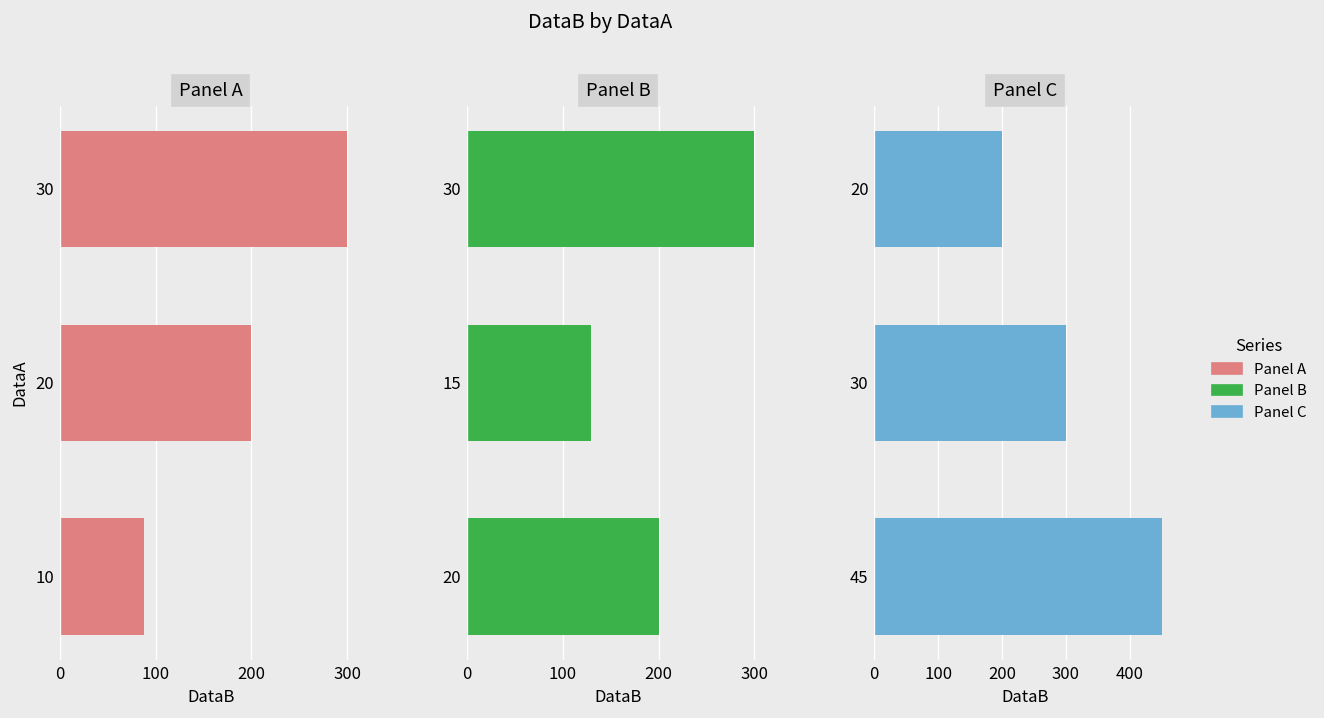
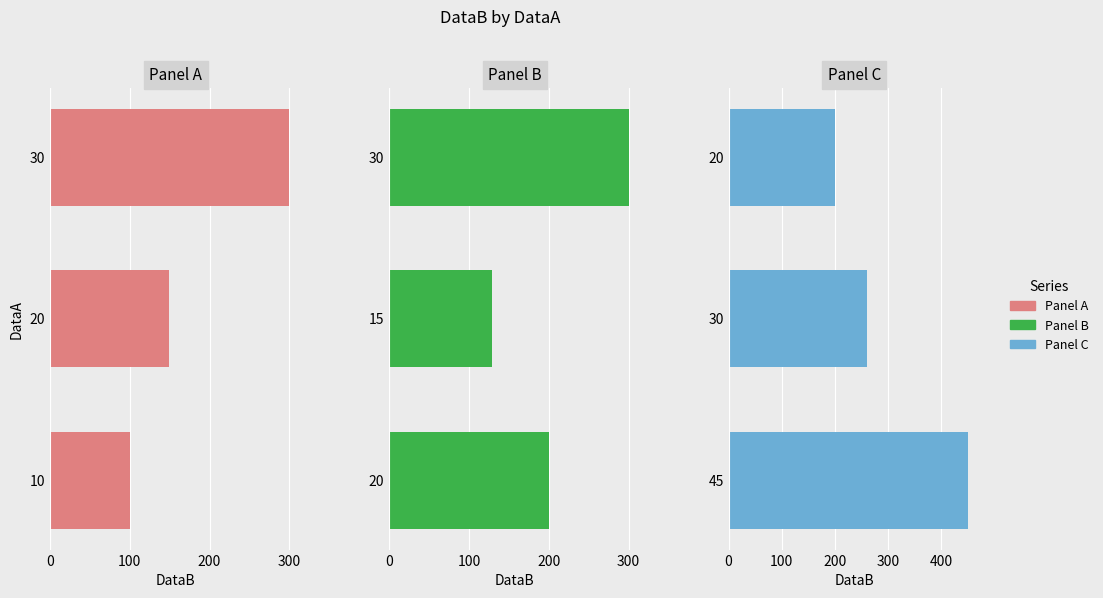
  {
    "Panel A": {
      "30": 300,
-     "20": 200,
-     "10": 90
+     "20": 150,
+     "10": 100
    },
    "Panel B": {
      "30": 300,
      "15": 130,
      "20": 200
    },
    "Panel C": {
      "20": 200,
-     "30": 300,
+     "30": 260,
      "45": 450
    }
  }
